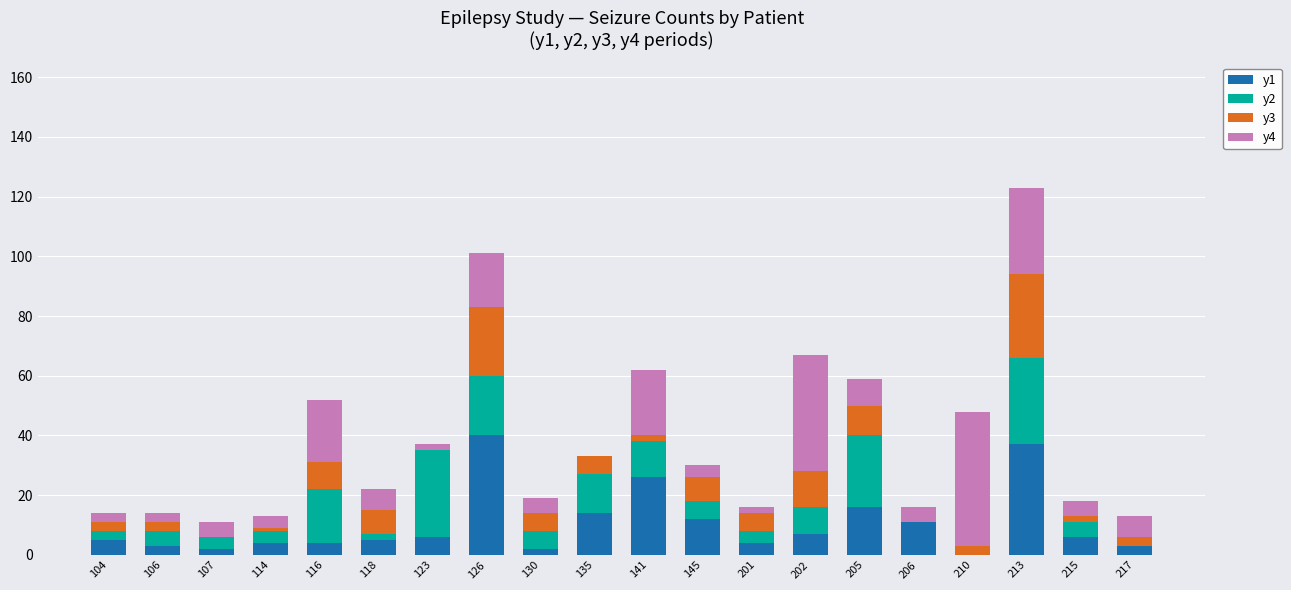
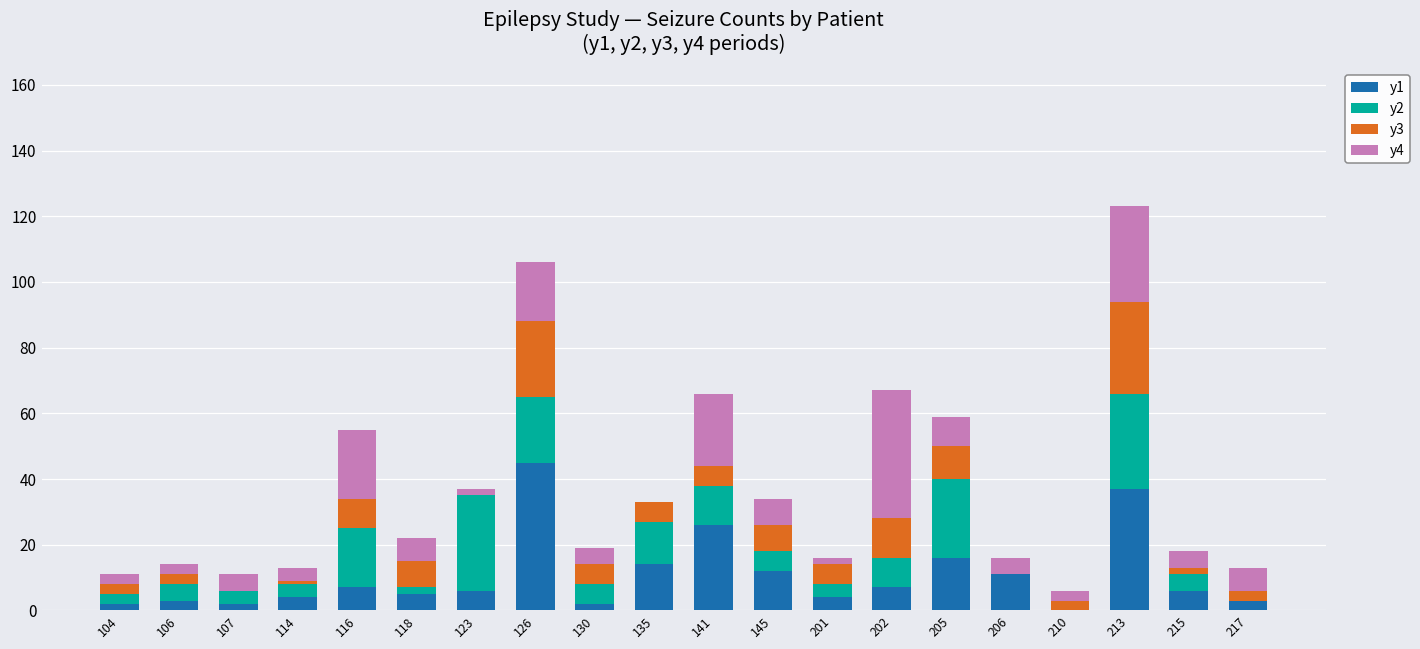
  {
    "y1": {
-     "104": 5,
+     "104": 2,
      "106": 3,
      "107": 2,
      "114": 4,
-     "116": 4,
+     "116": 7,
      "118": 5,
      "123": 6,
-     "126": 40,
+     "126": 45,
      "130": 2,
      "135": 14,
      "141": 26,
      "145": 12,
      "201": 4,
      "202": 7,
      "205": 16,
      "206": 11,
      "210": 0,
      "213": 37,
      "215": 6,
      "217": 3
    },
    "y2": {
      "104": 3,
      "106": 5,
      "107": 4,
      "114": 4,
      "116": 18,
      "118": 2,
      "123": 29,
      "126": 20,
      "130": 6,
      "135": 13,
      "141": 12,
      "145": 6,
      "201": 4,
      "202": 9,
      "205": 24,
      "206": 0,
      "210": 0,
      "213": 29,
      "215": 5,
      "217": 0
    },
    "y3": {
      "104": 3,
      "106": 3,
      "107": 0,
      "114": 1,
      "116": 9,
      "118": 8,
      "123": 0,
      "126": 23,
      "130": 6,
      "135": 6,
-     "141": 2,
+     "141": 6,
      "145": 8,
      "201": 6,
      "202": 12,
      "205": 10,
      "206": 0,
      "210": 3,
      "213": 28,
      "215": 2,
      "217": 3
    },
    "y4": {
      "104": 3,
      "106": 3,
      "107": 5,
      "114": 4,
      "116": 21,
      "118": 7,
      "123": 2,
      "126": 18,
      "130": 5,
      "135": 0,
      "141": 22,
-     "145": 4,
+     "145": 8,
      "201": 2,
      "202": 39,
      "205": 9,
      "206": 5,
-     "210": 45,
+     "210": 3,
      "213": 29,
      "215": 5,
      "217": 7
    }
  }
